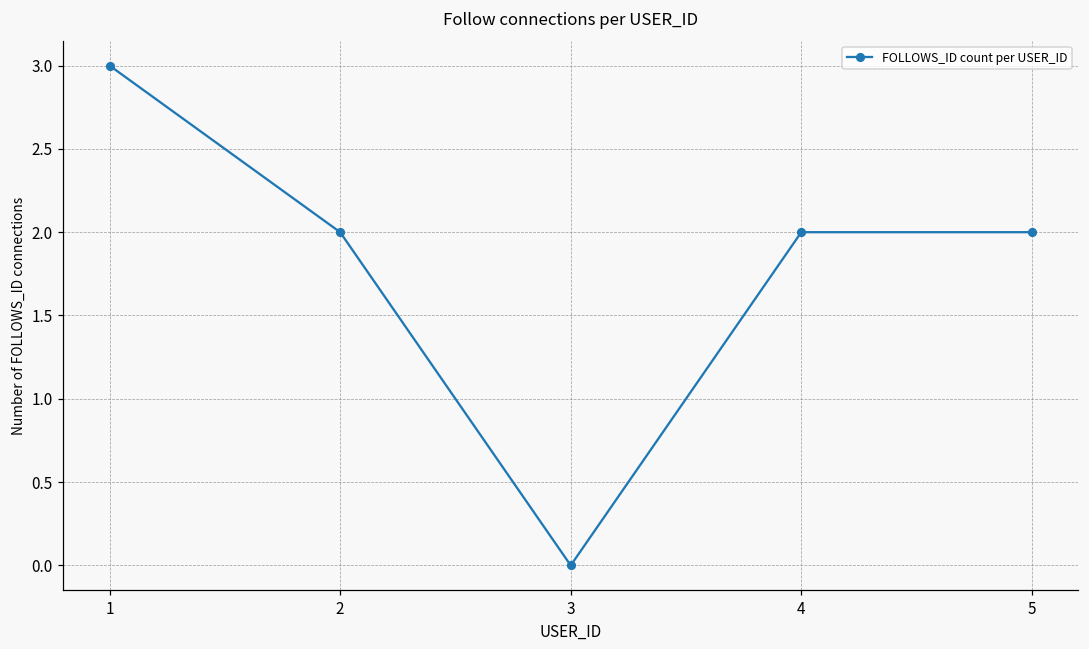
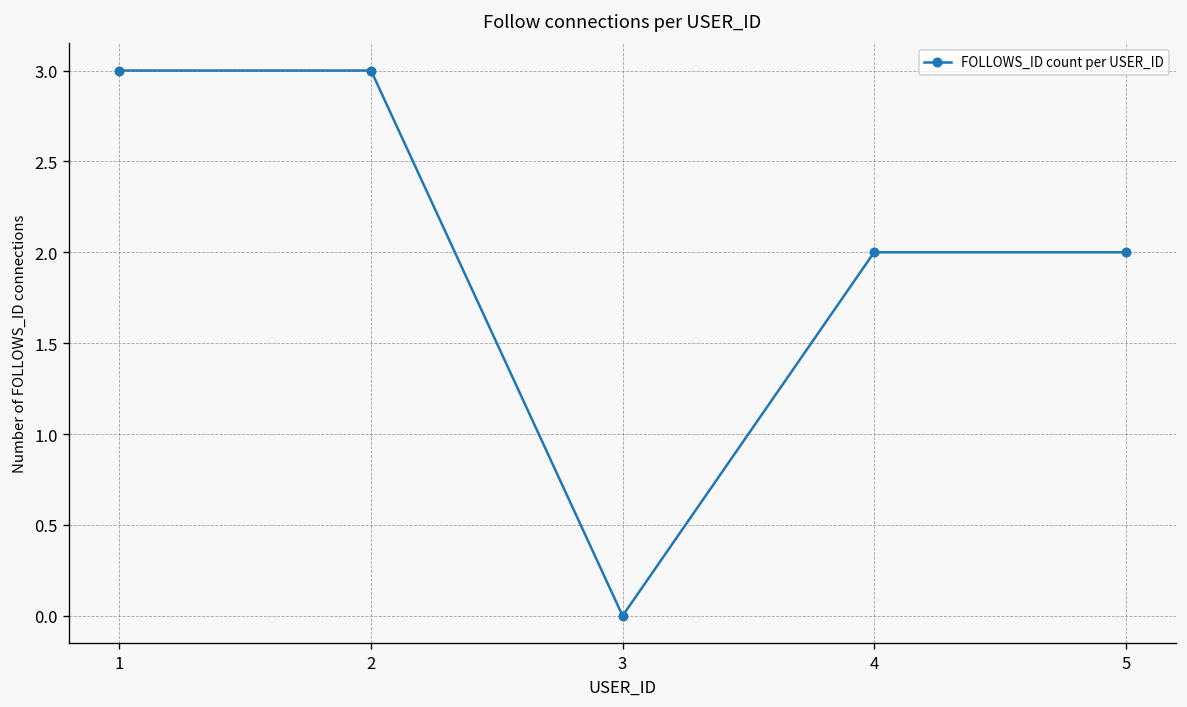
  {
    "1": 3,
-   "2": 2,
+   "2": 3,
    "3": 0,
    "4": 2,
    "5": 2
  }
